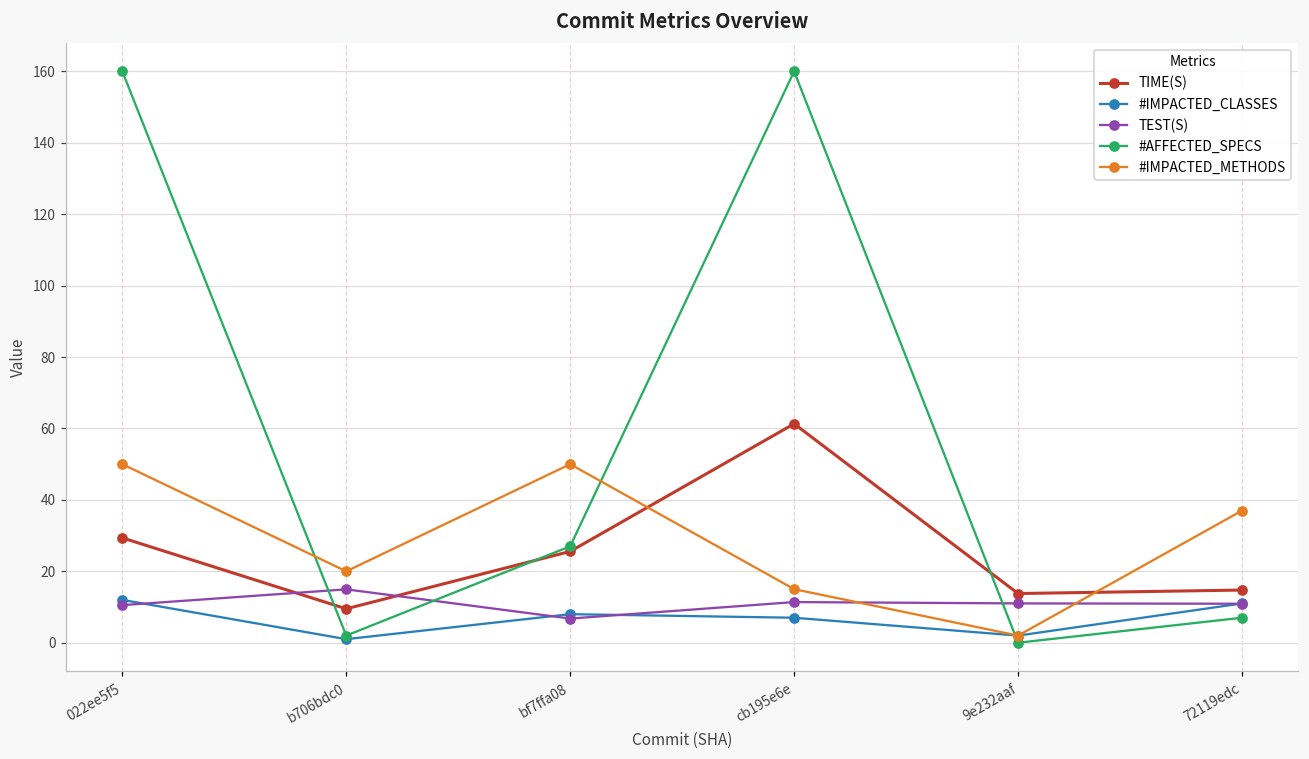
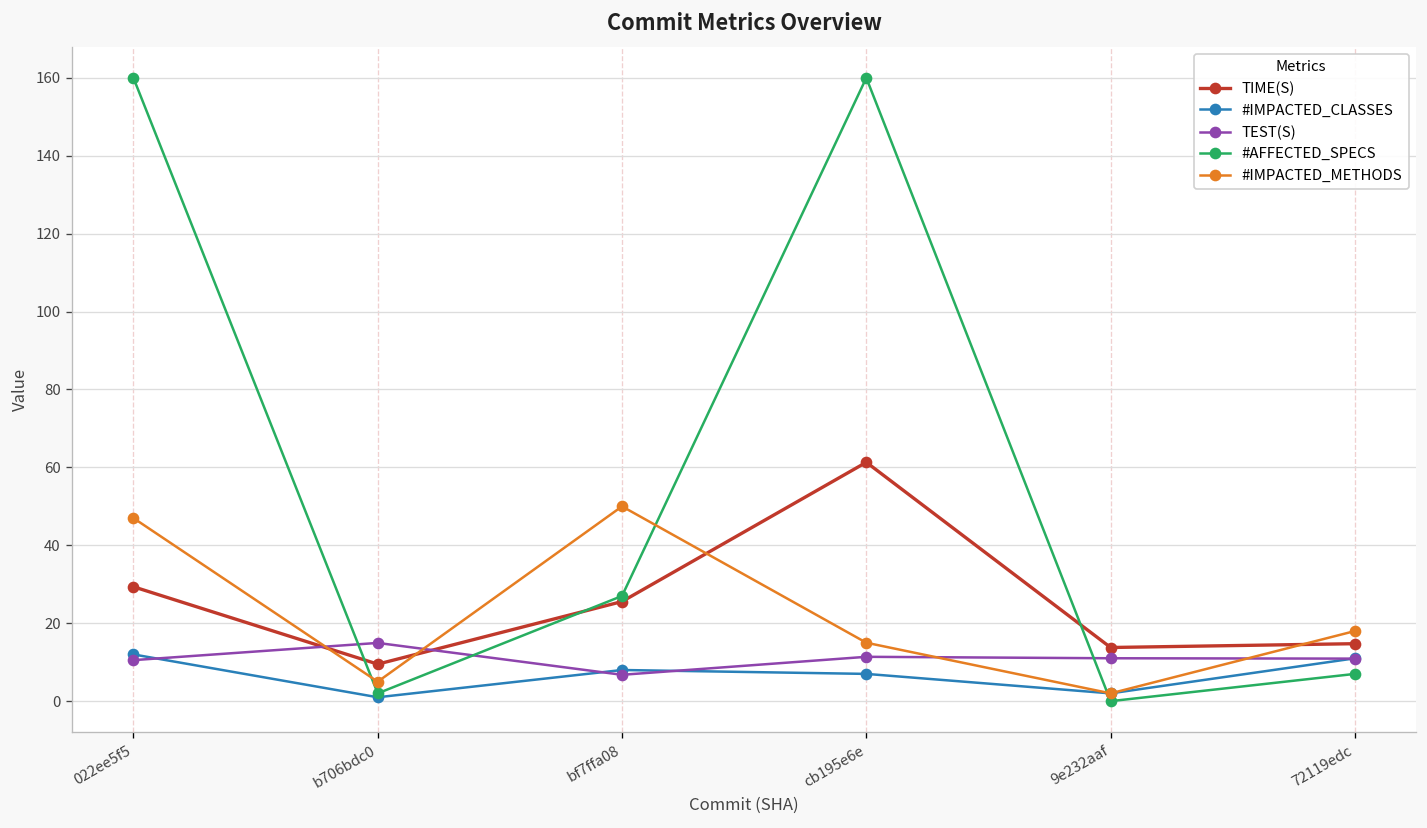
  {
    "TIME(S)": {
      "022ee5f5": 29,
      "b706bdc0": 10,
      "bf7ffa08": 26,
      "cb195e6e": 61,
      "9e232aaf": 14,
      "72119edc": 15
    },
    "#IMPACTED_CLASSES": {
      "022ee5f5": 12,
      "b706bdc0": 1,
      "bf7ffa08": 8,
      "cb195e6e": 7
    },
    "TEST(S)": {
      "022ee5f5": 11,
      "b706bdc0": 15,
      "bf7ffa08": 7,
      "cb195e6e": 11,
      "9e232aaf": 11
    },
    "#AFFECTED_SPECS": {
      "022ee5f5": 160,
      "b706bdc0": 2,
      "bf7ffa08": 27,
      "cb195e6e": 160,
      "9e232aaf": 0,
      "72119edc": 7
    },
    "#IMPACTED_METHODS": {
-     "022ee5f5": 50,
-     "b706bdc0": 20,
+     "022ee5f5": 47,
+     "b706bdc0": 5,
      "bf7ffa08": 50,
      "cb195e6e": 15,
-     "72119edc": 37
+     "72119edc": 18
    }
  }
